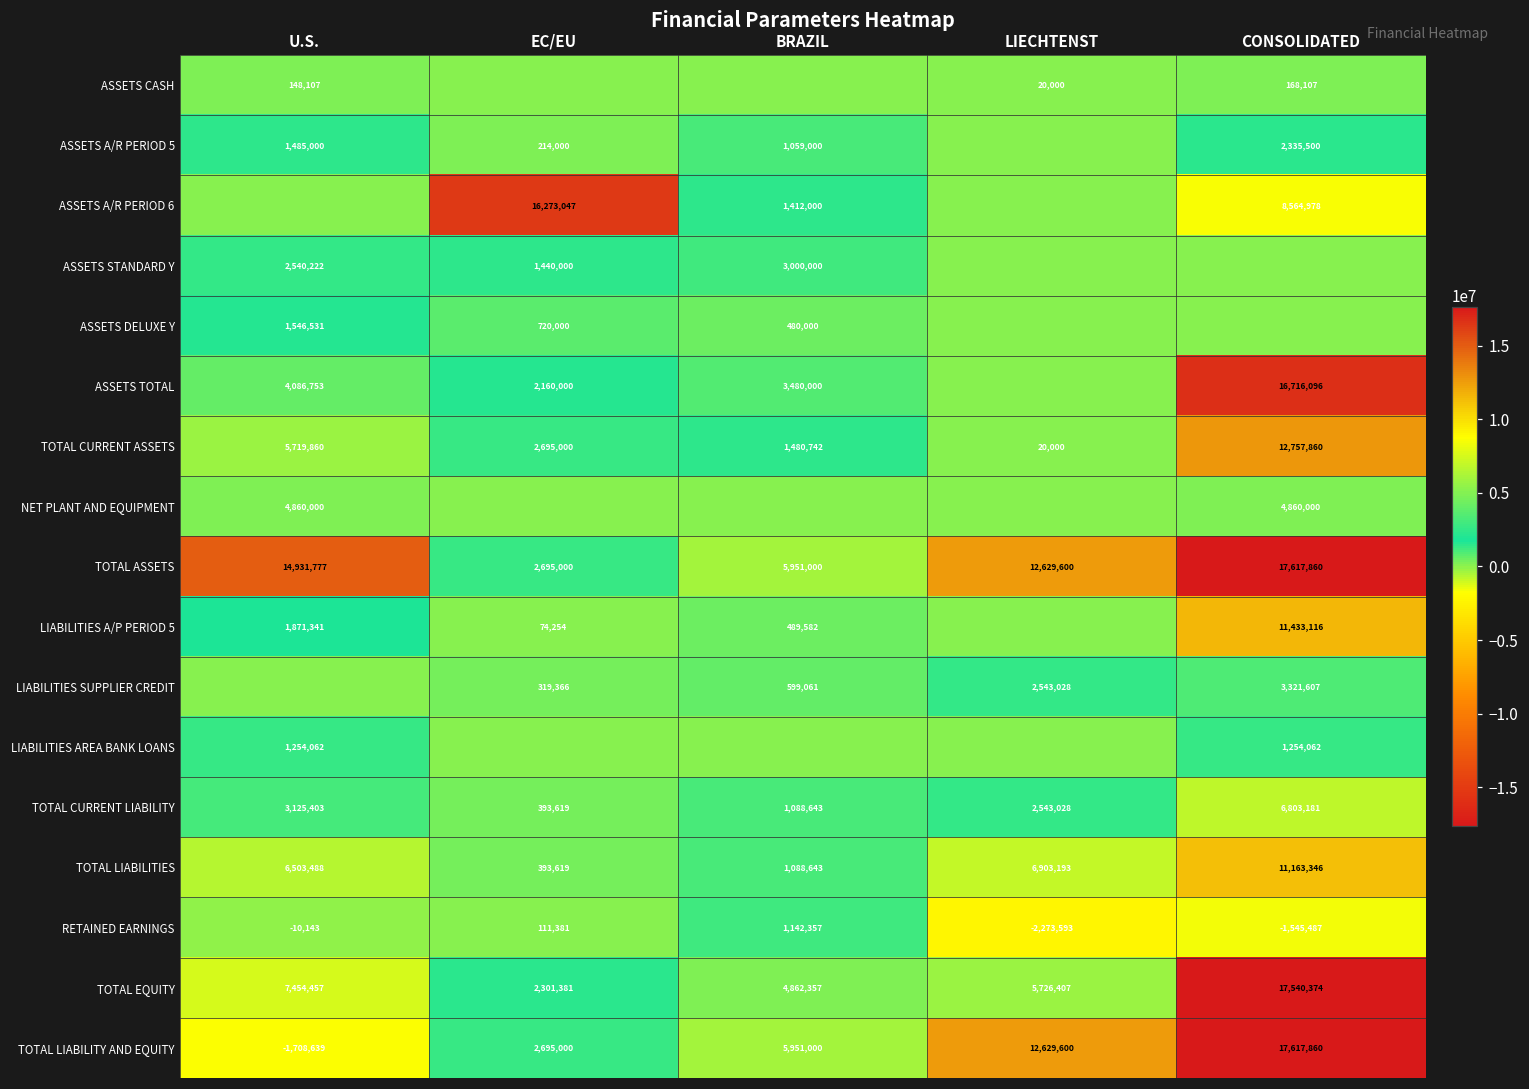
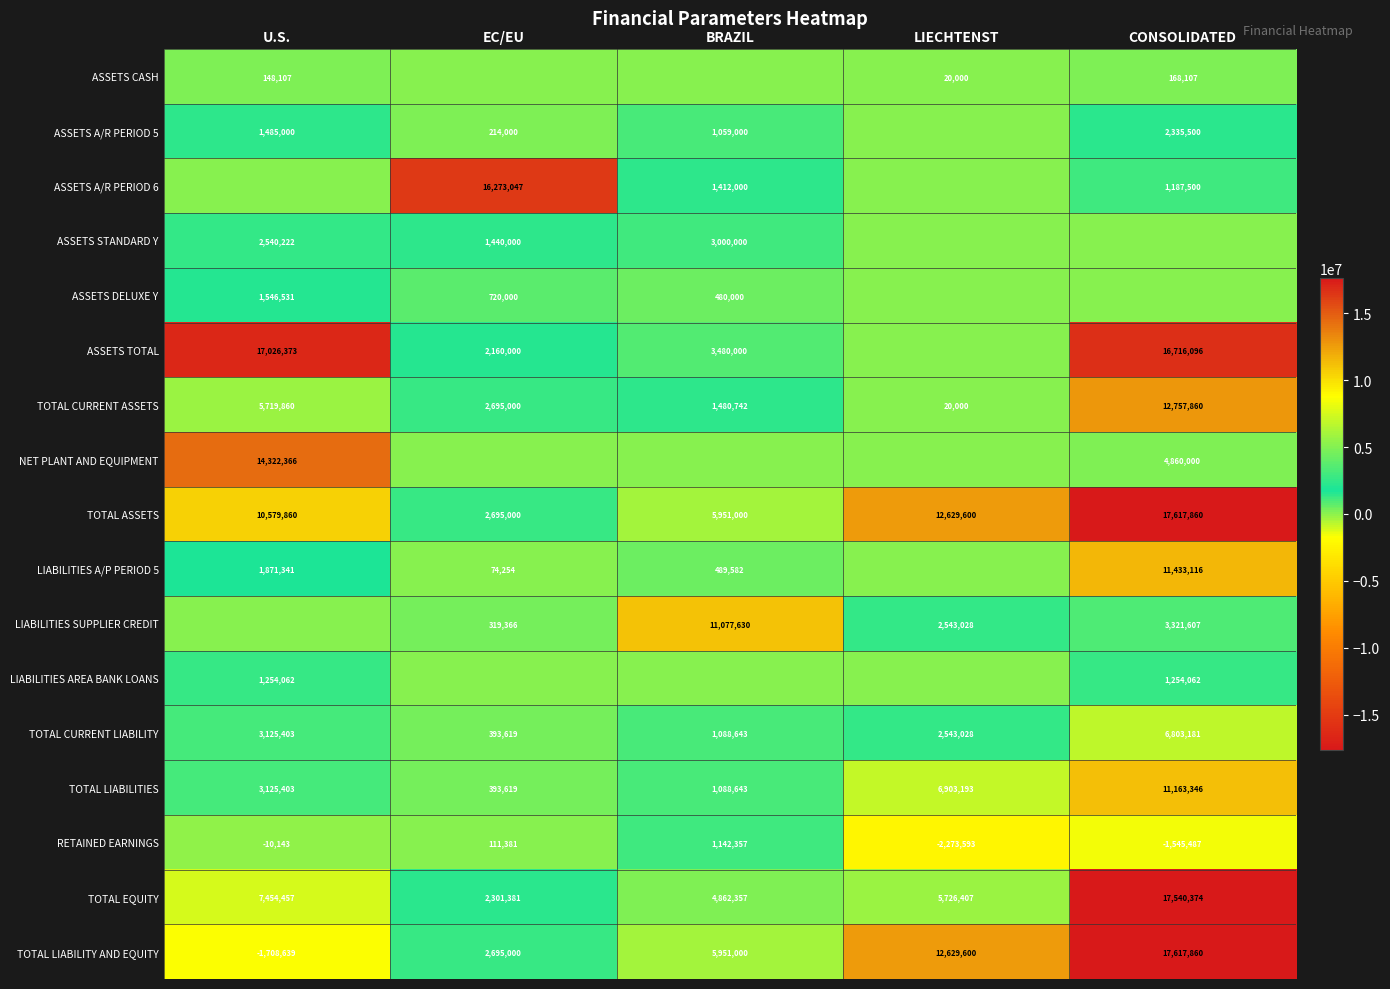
  {
    "ASSETS CASH": {
      "U.S.": "148,107",
      "LIECHTENST": "20,000",
      "CONSOLIDATED": "168,107"
    },
    "ASSETS A/R PERIOD 5": {
      "U.S.": "1,485,000",
      "EC/EU": "214,000",
      "BRAZIL": "1,059,000",
      "CONSOLIDATED": "2,335,500"
    },
    "ASSETS A/R PERIOD 6": {
      "EC/EU": "16,273,047",
      "BRAZIL": "1,412,000",
-     "CONSOLIDATED": "8,564,978"
+     "CONSOLIDATED": "1,187,500"
    },
    "ASSETS STANDARD Y": {
      "U.S.": "2,540,222",
      "EC/EU": "1,440,000",
      "BRAZIL": "3,000,000"
    },
    "ASSETS DELUXE Y": {
      "U.S.": "1,546,531",
      "EC/EU": "720,000",
      "BRAZIL": "480,000"
    },
    "ASSETS TOTAL": {
-     "U.S.": "4,086,753",
+     "U.S.": "17,026,373",
      "EC/EU": "2,160,000",
      "BRAZIL": "3,480,000",
      "CONSOLIDATED": "16,716,096"
    },
    "TOTAL CURRENT ASSETS": {
      "U.S.": "5,719,860",
      "EC/EU": "2,695,000",
      "BRAZIL": "1,480,742",
      "LIECHTENST": "20,000",
      "CONSOLIDATED": "12,757,860"
    },
    "NET PLANT AND EQUIPMENT": {
-     "U.S.": "4,860,000",
+     "U.S.": "14,322,366",
      "CONSOLIDATED": "4,860,000"
    },
    "TOTAL ASSETS": {
-     "U.S.": "14,931,777",
+     "U.S.": "10,579,860",
      "EC/EU": "2,695,000",
      "BRAZIL": "5,951,000",
      "LIECHTENST": "12,629,600",
      "CONSOLIDATED": "17,617,860"
    },
    "LIABILITIES A/P PERIOD 5": {
      "U.S.": "1,871,341",
      "EC/EU": "74,254",
      "BRAZIL": "489,582",
      "CONSOLIDATED": "11,433,116"
    },
    "LIABILITIES SUPPLIER CREDIT": {
      "EC/EU": "319,366",
-     "BRAZIL": "599,061",
+     "BRAZIL": "11,077,630",
      "LIECHTENST": "2,543,028",
      "CONSOLIDATED": "3,321,607"
    },
    "LIABILITIES AREA BANK LOANS": {
      "U.S.": "1,254,062",
      "CONSOLIDATED": "1,254,062"
    },
    "TOTAL CURRENT LIABILITY": {
      "U.S.": "3,125,403",
      "EC/EU": "393,619",
      "BRAZIL": "1,088,643",
      "LIECHTENST": "2,543,028",
      "CONSOLIDATED": "6,803,181"
    },
    "TOTAL LIABILITIES": {
-     "U.S.": "6,503,488",
+     "U.S.": "3,125,403",
      "EC/EU": "393,619",
      "BRAZIL": "1,088,643",
      "LIECHTENST": "6,903,193",
      "CONSOLIDATED": "11,163,346"
    },
    "RETAINED EARNINGS": {
      "U.S.": "-10,143",
      "EC/EU": "111,381",
      "BRAZIL": "1,142,357",
      "LIECHTENST": "-2,273,593",
      "CONSOLIDATED": "-1,545,487"
    },
    "TOTAL EQUITY": {
      "U.S.": "7,454,457",
      "EC/EU": "2,301,381",
      "BRAZIL": "4,862,357",
      "LIECHTENST": "5,726,407",
      "CONSOLIDATED": "17,540,374"
    },
    "TOTAL LIABILITY AND EQUITY": {
      "U.S.": "-1,708,639",
      "EC/EU": "2,695,000",
      "BRAZIL": "5,951,000",
      "LIECHTENST": "12,629,600",
      "CONSOLIDATED": "17,617,860"
    }
  }
